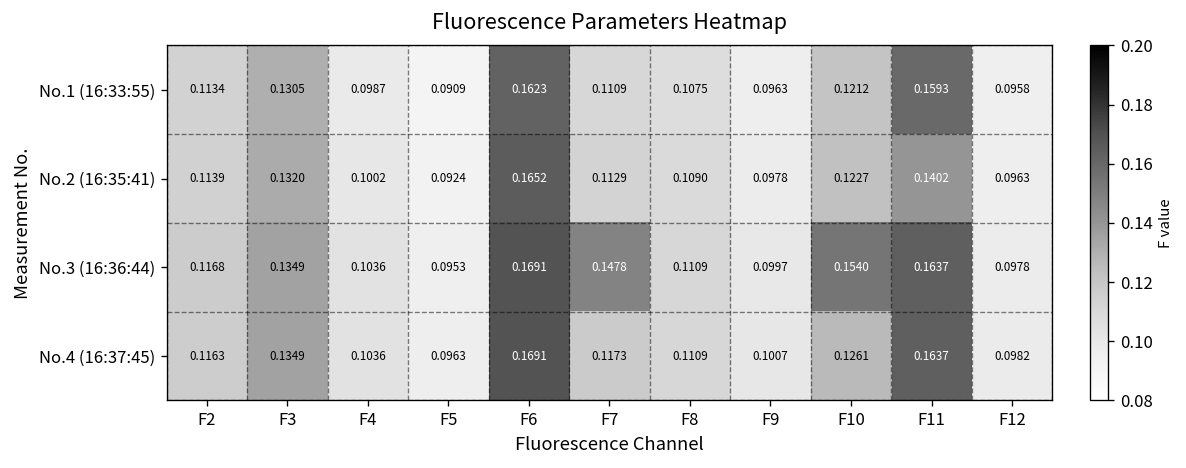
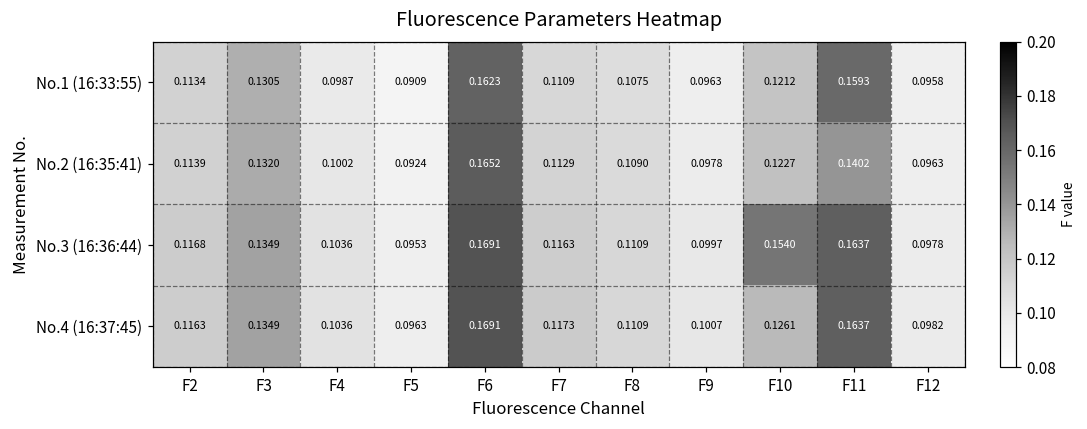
  {
    "No.1 (16:33:55)": {
      "F2": 0.1134,
      "F3": 0.1305,
      "F4": 0.0987,
      "F5": 0.0909,
      "F6": 0.1623,
      "F7": 0.1109,
      "F8": 0.1075,
      "F9": 0.0963,
      "F10": 0.1212,
      "F11": 0.1593,
      "F12": 0.0958
    },
    "No.2 (16:35:41)": {
      "F2": 0.1139,
      "F3": 0.1320,
      "F4": 0.1002,
      "F5": 0.0924,
      "F6": 0.1652,
      "F7": 0.1129,
      "F8": 0.1090,
      "F9": 0.0978,
      "F10": 0.1227,
      "F11": 0.1402,
      "F12": 0.0963
    },
    "No.3 (16:36:44)": {
      "F2": 0.1168,
      "F3": 0.1349,
      "F4": 0.1036,
      "F5": 0.0953,
      "F6": 0.1691,
-     "F7": 0.1478,
+     "F7": 0.1163,
      "F8": 0.1109,
      "F9": 0.0997,
      "F10": 0.1540,
      "F11": 0.1637,
      "F12": 0.0978
    },
    "No.4 (16:37:45)": {
      "F2": 0.1163,
      "F3": 0.1349,
      "F4": 0.1036,
      "F5": 0.0963,
      "F6": 0.1691,
      "F7": 0.1173,
      "F8": 0.1109,
      "F9": 0.1007,
      "F10": 0.1261,
      "F11": 0.1637,
      "F12": 0.0982
    }
  }
